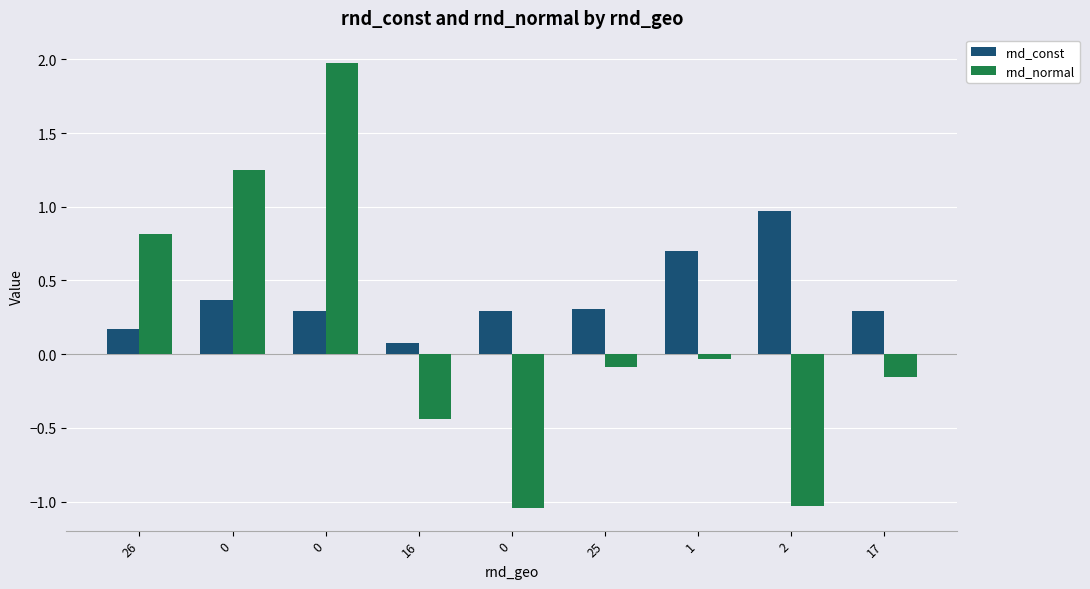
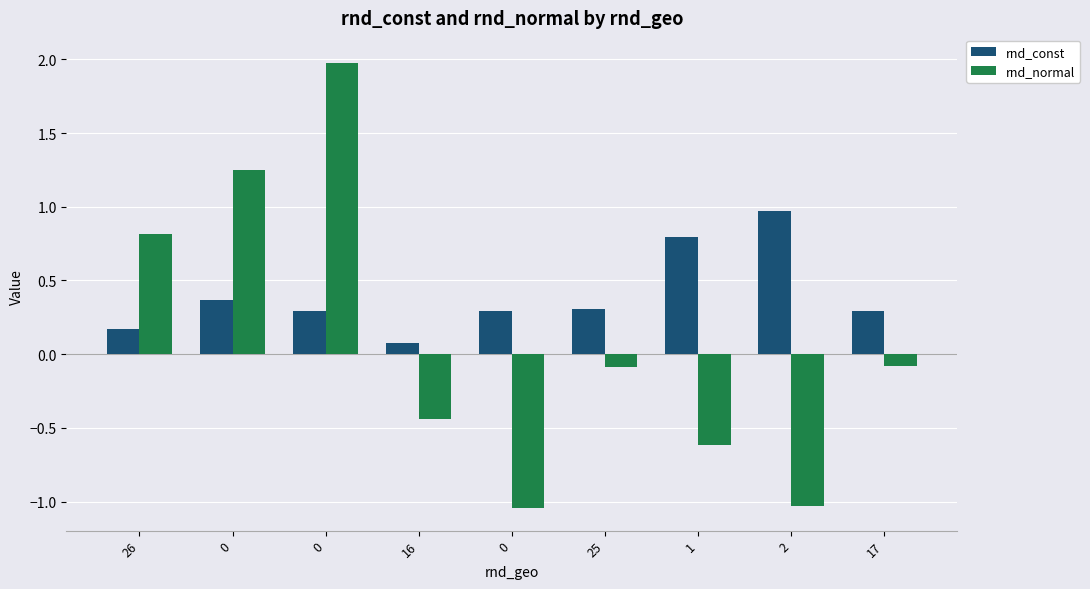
  {
    "rnd_const": {
      "26": 0.17,
      "16": 0.08,
      "25": 0.31,
-     "1": 0.70,
+     "1": 0.80,
      "2": 0.97,
      "17": 0.30
    },
    "rnd_normal": {
      "26": 0.81,
      "16": -0.44,
      "25": -0.08,
-     "1": -0.03,
+     "1": -0.62,
      "2": -1.03,
-     "17": -0.16
+     "17": -0.08
    }
  }
